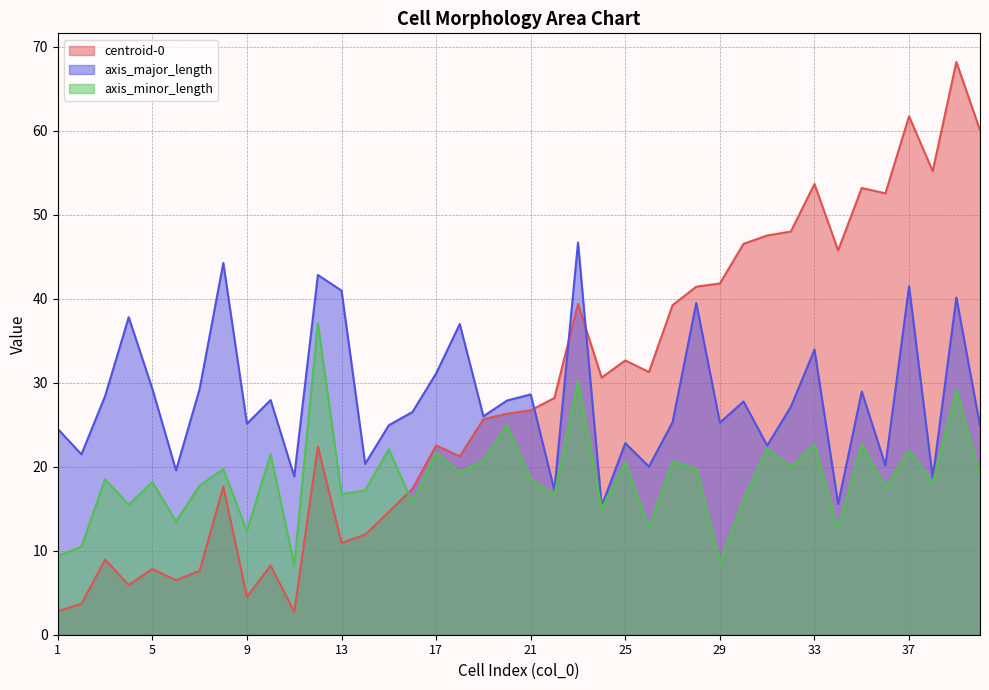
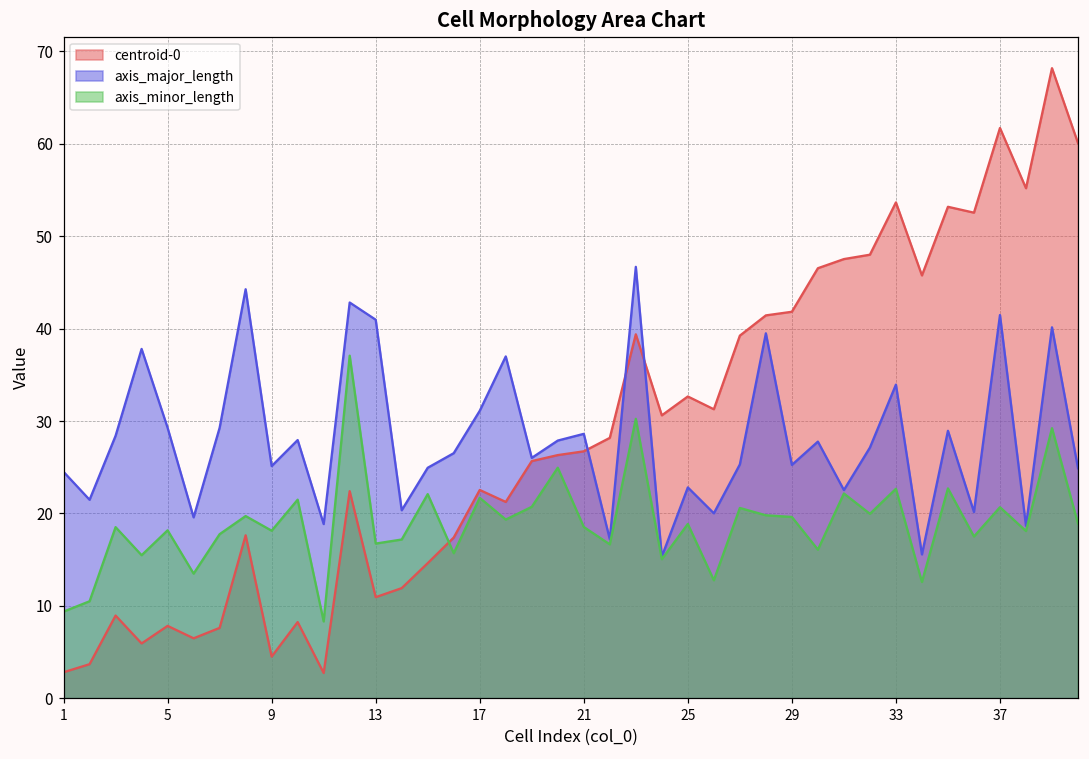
  {
    "centroid-0": {
      "1": 3,
      "5": 8,
      "9": 4,
      "13": 11,
      "17": 23,
      "21": 27,
      "25": 33,
      "29": 42,
      "33": 54,
      "37": 62
    },
    "axis_major_length": {
      "1": 25,
      "5": 29,
      "9": 25,
      "13": 41,
      "17": 31,
      "21": 29,
      "25": 23,
      "29": 25,
      "33": 34,
      "37": 41
    },
    "axis_minor_length": {
      "1": 9,
      "5": 18,
-     "9": 12,
+     "9": 18,
      "13": 17,
      "17": 22,
      "21": 19,
-     "25": 21,
-     "29": 9,
+     "25": 19,
+     "29": 20,
      "33": 23,
-     "37": 22
+     "37": 21
    }
  }
